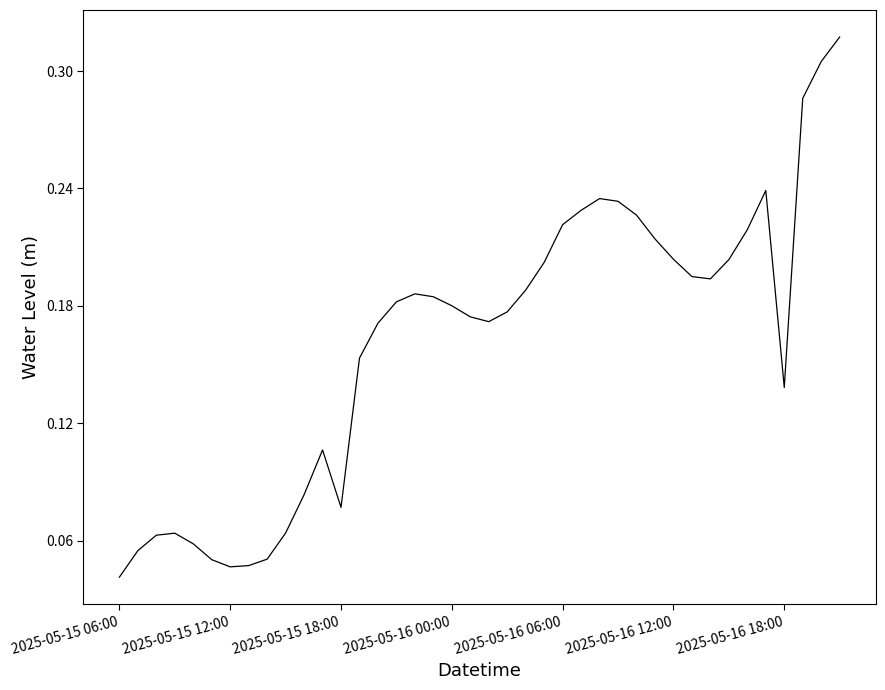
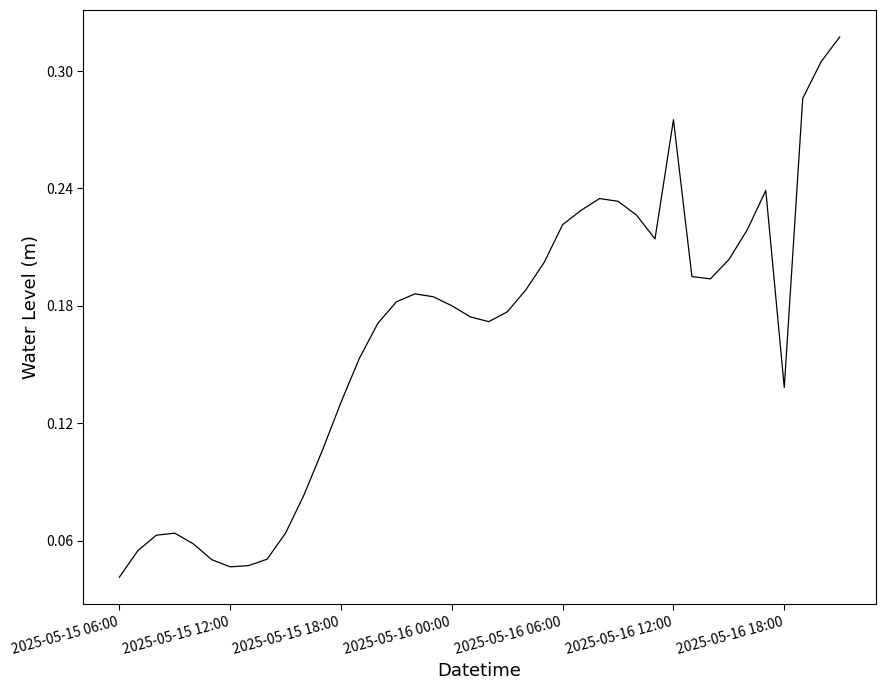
  {
    "2025-05-15 06:00": 0.041,
    "2025-05-15 12:00": 0.047,
-   "2025-05-15 18:00": 0.077,
+   "2025-05-15 18:00": 0.131,
    "2025-05-16 00:00": 0.180,
    "2025-05-16 06:00": 0.221,
-   "2025-05-16 12:00": 0.204,
+   "2025-05-16 12:00": 0.275,
    "2025-05-16 18:00": 0.138
  }
